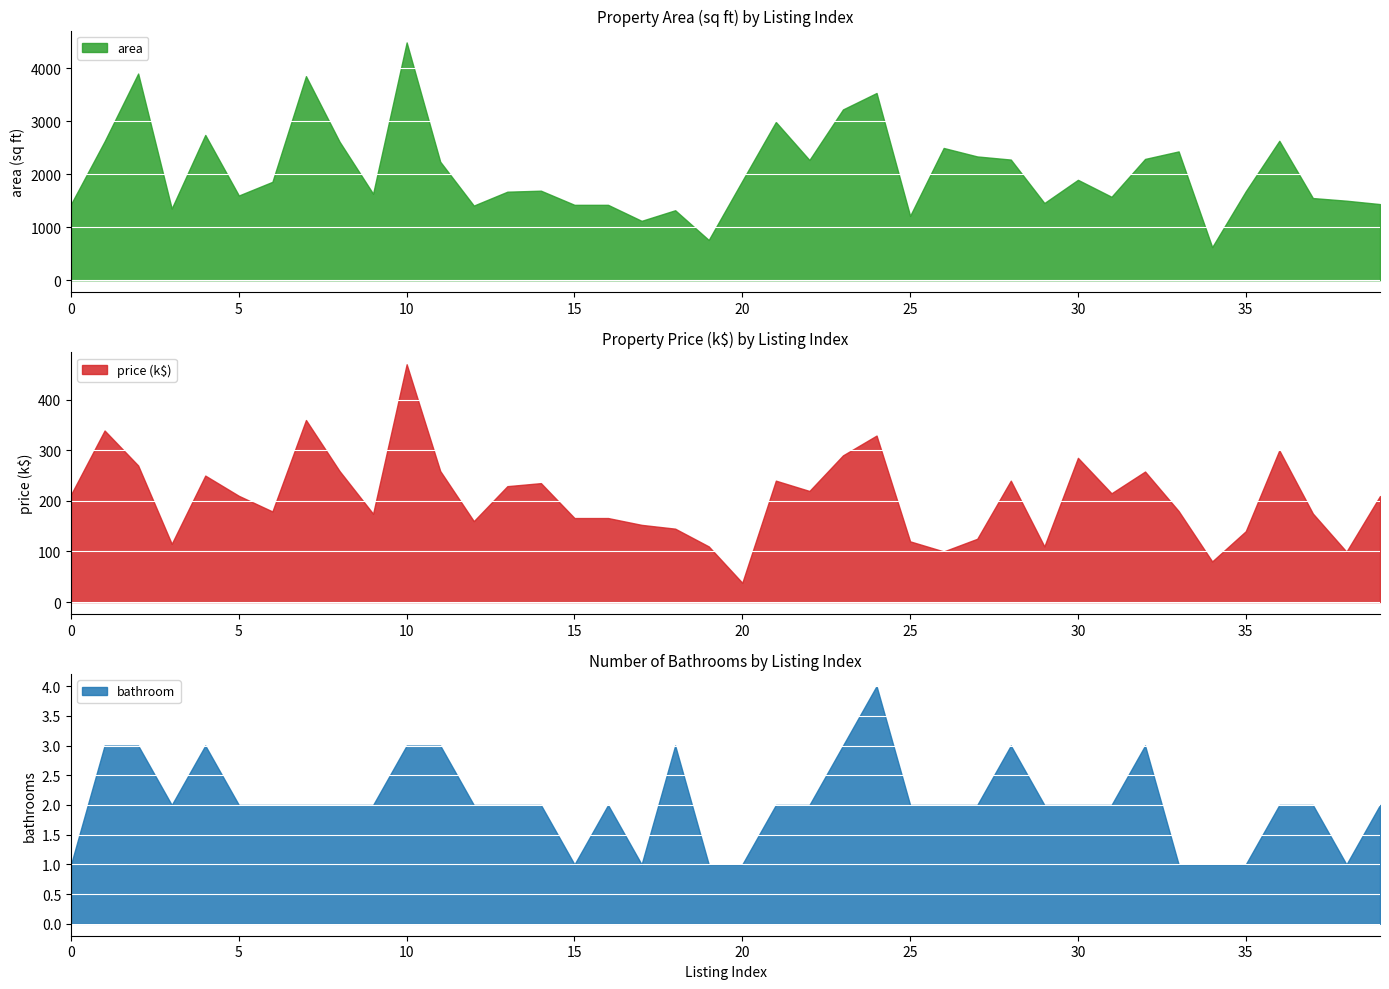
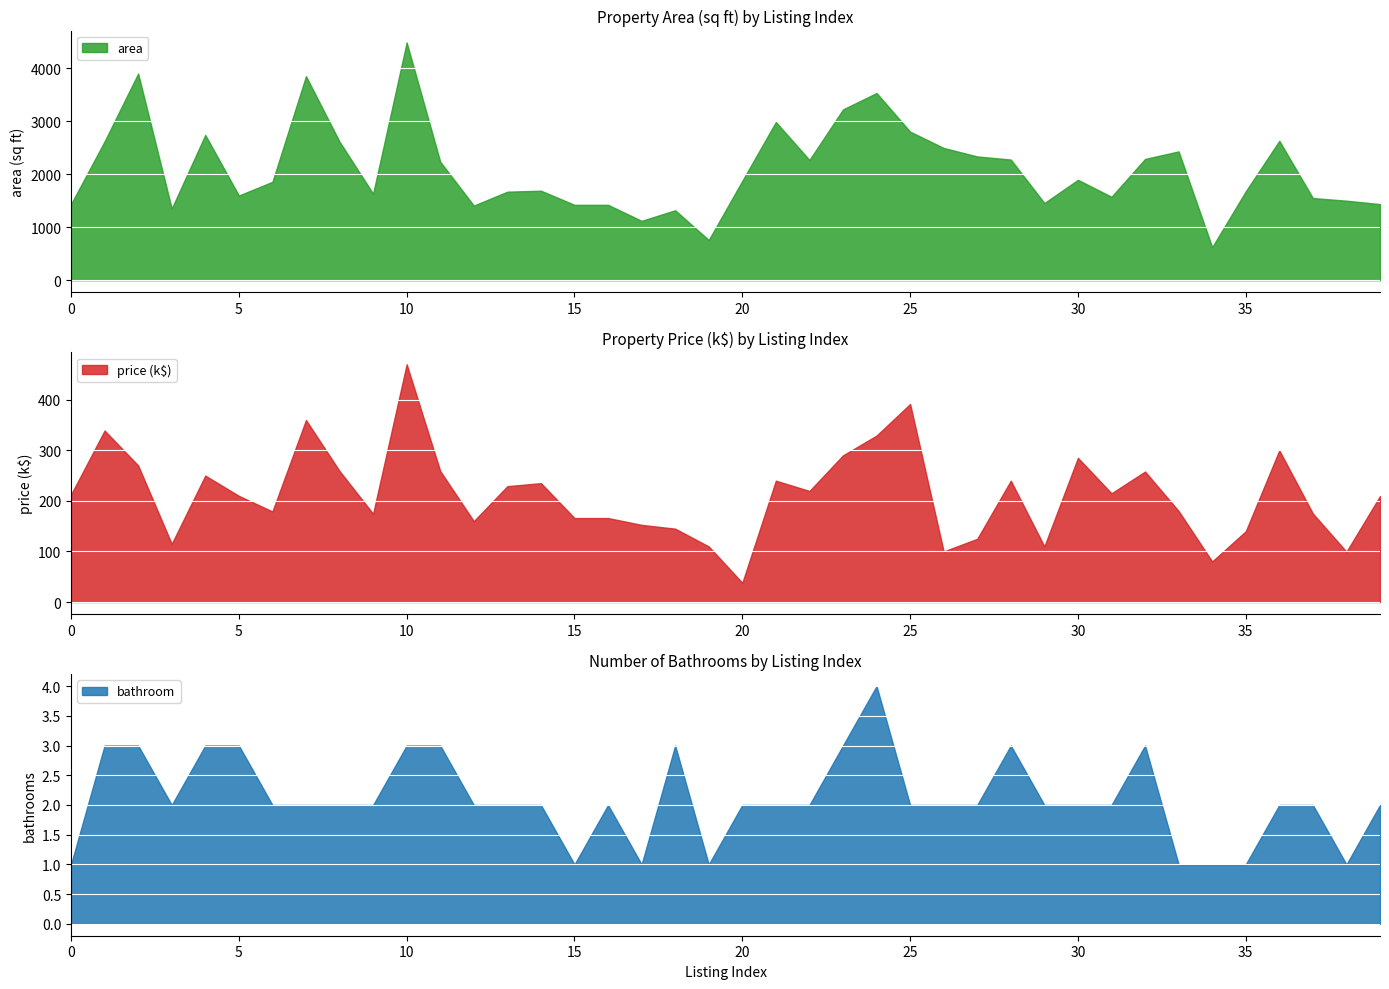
  {
    "Property Area (sq ft) by Listing Index": {
      "0": 1400,
      "5": 1600,
      "10": 4500,
      "15": 1400,
      "20": 1900,
-     "25": 1200,
+     "25": 2800,
      "30": 1900,
      "35": 1700
    },
    "Property Price (k$) by Listing Index": {
      "0": 210,
      "5": 210,
      "10": 470,
      "15": 170,
      "20": 40,
-     "25": 120,
+     "25": 390,
      "30": 290,
      "35": 140
    },
    "Number of Bathrooms by Listing Index": {
      "0": 1,
-     "5": 2,
+     "5": 3,
      "10": 3,
      "15": 1,
-     "20": 1,
+     "20": 2,
      "25": 2,
      "30": 2,
      "35": 1
    }
  }
